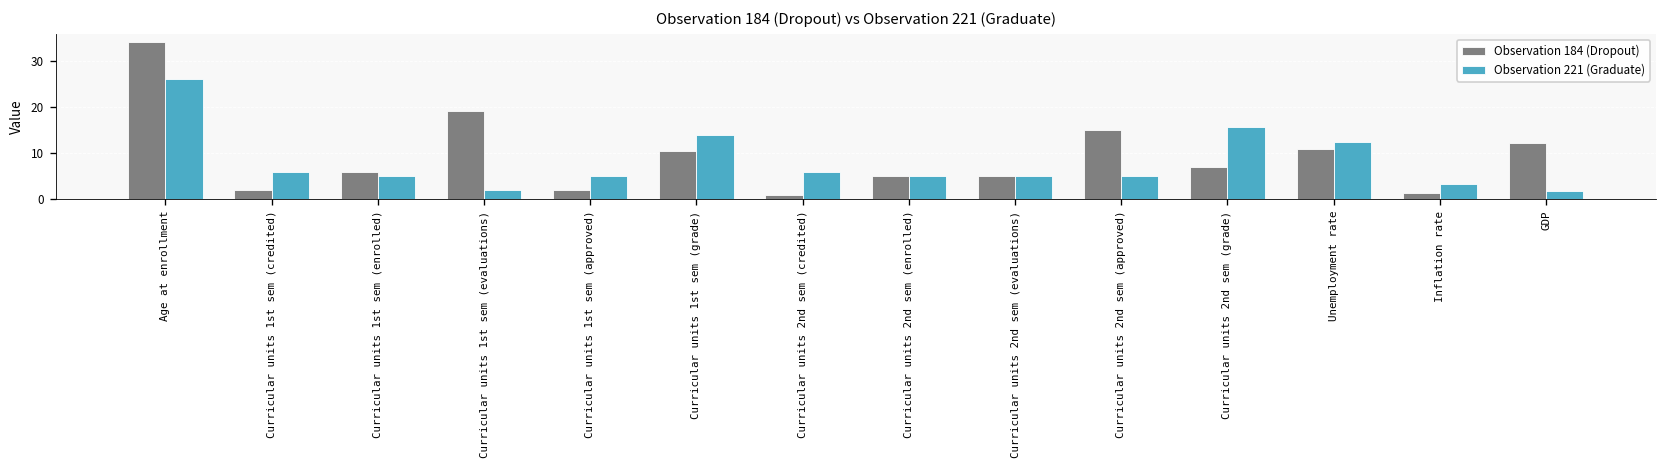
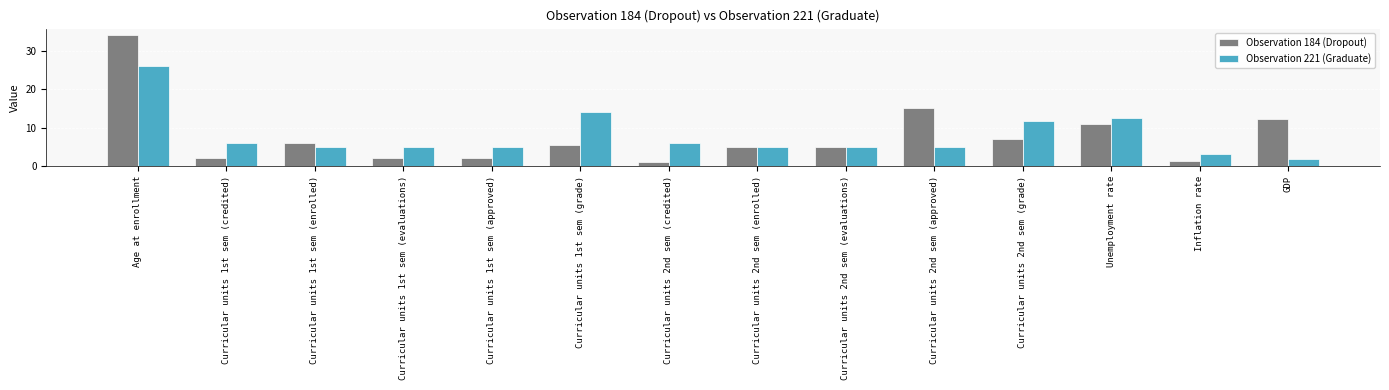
  {
    "Observation 184 (Dropout)": {
      "Age at enrollment": 34,
      "Curricular units 1st sem (credited)": 2,
      "Curricular units 1st sem (enrolled)": 6,
-     "Curricular units 1st sem (evaluations)": 19,
+     "Curricular units 1st sem (evaluations)": 2,
      "Curricular units 1st sem (approved)": 2,
-     "Curricular units 1st sem (grade)": 11,
+     "Curricular units 1st sem (grade)": 6,
      "Curricular units 2nd sem (credited)": 1,
      "Curricular units 2nd sem (enrolled)": 5,
      "Curricular units 2nd sem (evaluations)": 5,
      "Curricular units 2nd sem (approved)": 15,
      "Curricular units 2nd sem (grade)": 7,
      "Unemployment rate": 11,
      "Inflation rate": 1,
      "GDP": 12
    },
    "Observation 221 (Graduate)": {
      "Age at enrollment": 26,
      "Curricular units 1st sem (credited)": 6,
      "Curricular units 1st sem (enrolled)": 5,
-     "Curricular units 1st sem (evaluations)": 2,
+     "Curricular units 1st sem (evaluations)": 5,
      "Curricular units 1st sem (approved)": 5,
      "Curricular units 1st sem (grade)": 14,
      "Curricular units 2nd sem (credited)": 6,
      "Curricular units 2nd sem (enrolled)": 5,
      "Curricular units 2nd sem (evaluations)": 5,
      "Curricular units 2nd sem (approved)": 5,
-     "Curricular units 2nd sem (grade)": 16,
+     "Curricular units 2nd sem (grade)": 12,
      "Unemployment rate": 12,
      "Inflation rate": 3,
      "GDP": 2
    }
  }
